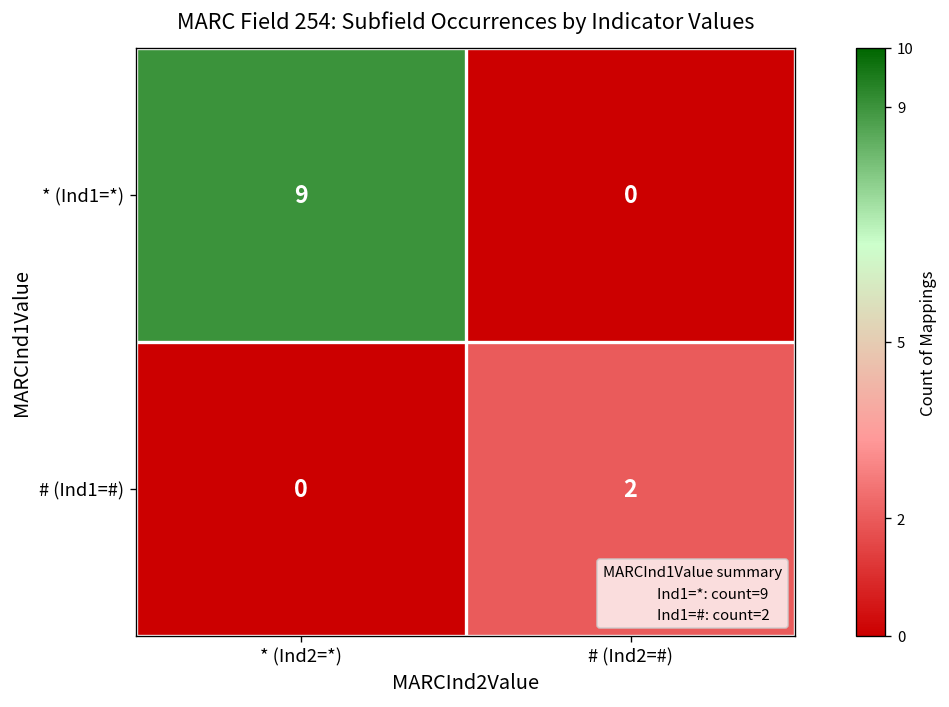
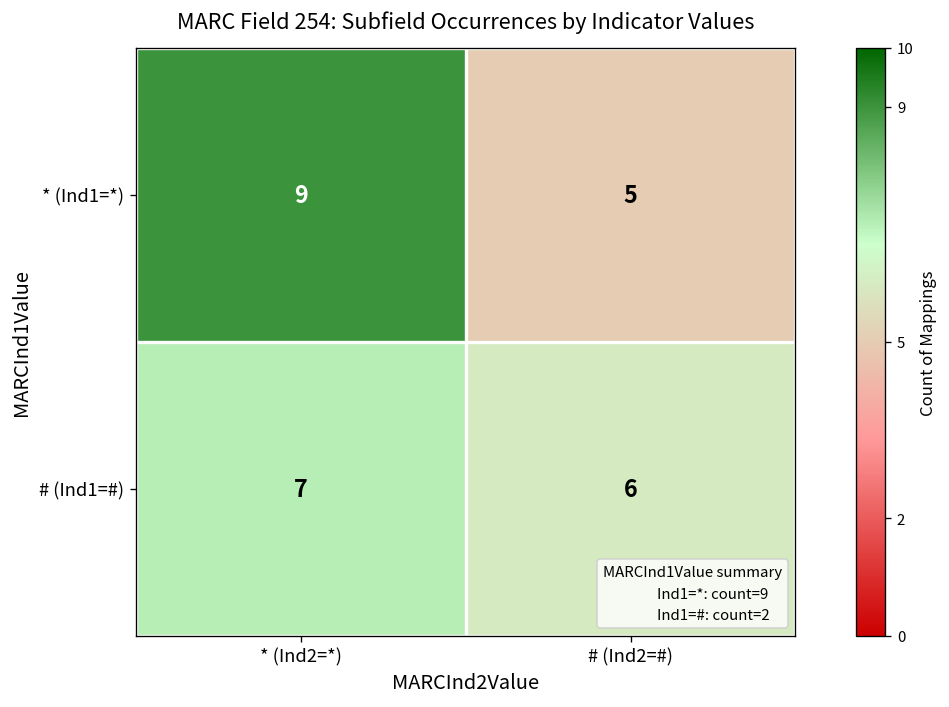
  {
    "* (Ind1=*)": {
      "* (Ind2=*)": 9,
-     "# (Ind2=#)": 0
+     "# (Ind2=#)": 5
    },
    "# (Ind1=#)": {
-     "* (Ind2=*)": 0,
-     "# (Ind2=#)": 2
+     "* (Ind2=*)": 7,
+     "# (Ind2=#)": 6
    }
  }
